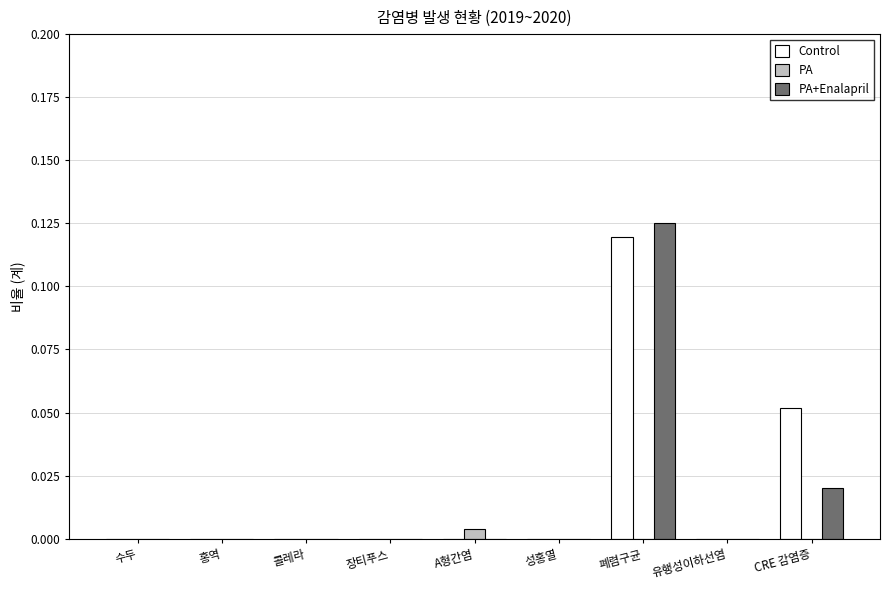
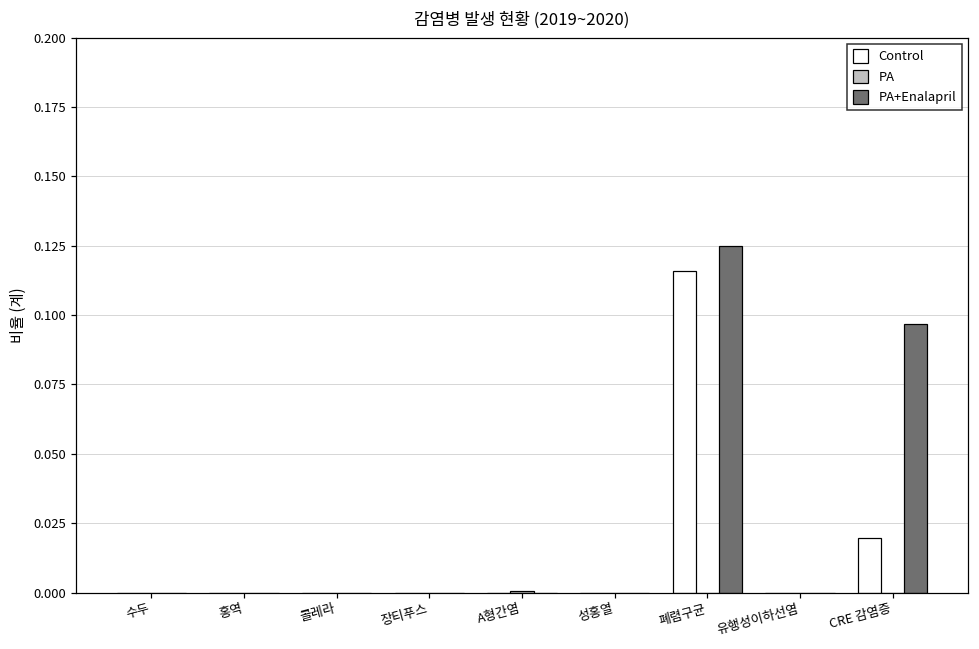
  {
    "Control": {
      "수두": 0.000,
      "홍역": 0.000,
      "콜레라": 0.000,
      "장티푸스": 0.000,
      "A형간염": 0.000,
      "성홍열": 0.000,
-     "폐렴구균": 0.119,
+     "폐렴구균": 0.116,
      "유행성이하선염": 0.000,
-     "CRE 감염증": 0.052
+     "CRE 감염증": 0.020
    },
    "PA": {
      "수두": 0.000,
      "홍역": 0.000,
      "콜레라": 0.000,
      "장티푸스": 0.000,
-     "A형간염": 0.004,
+     "A형간염": 0.001,
      "성홍열": 0.000,
      "폐렴구균": 0.000,
      "유행성이하선염": 0.000,
      "CRE 감염증": 0.000
    },
    "PA+Enalapril": {
      "수두": 0.000,
      "홍역": 0.000,
      "콜레라": 0.000,
      "장티푸스": 0.000,
      "A형간염": 0.000,
      "성홍열": 0.000,
      "폐렴구균": 0.125,
      "유행성이하선염": 0.000,
-     "CRE 감염증": 0.020
+     "CRE 감염증": 0.097
    }
  }
